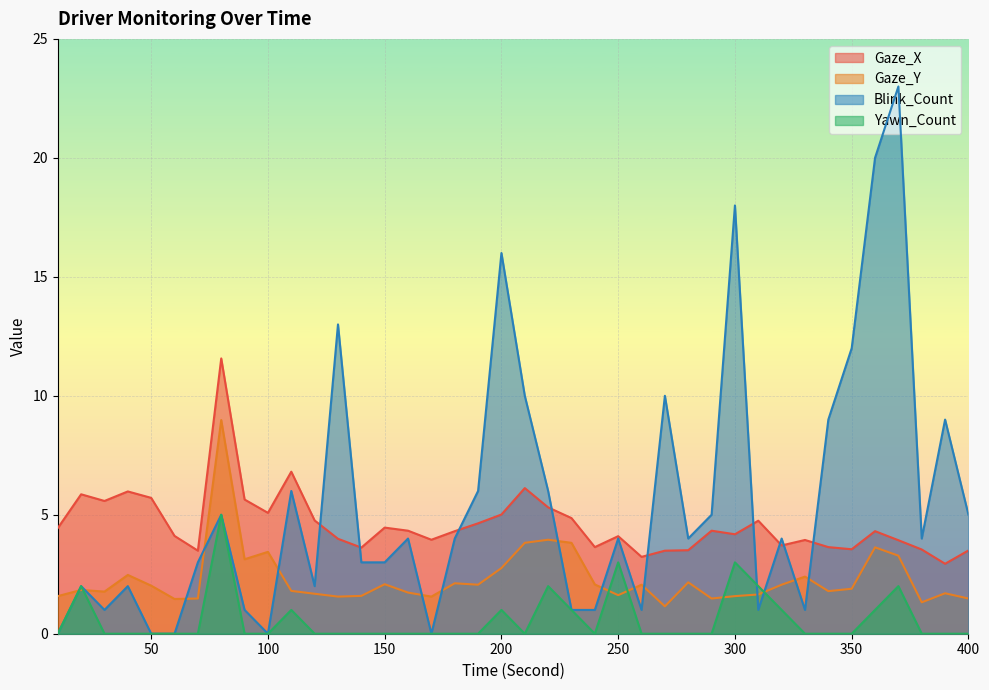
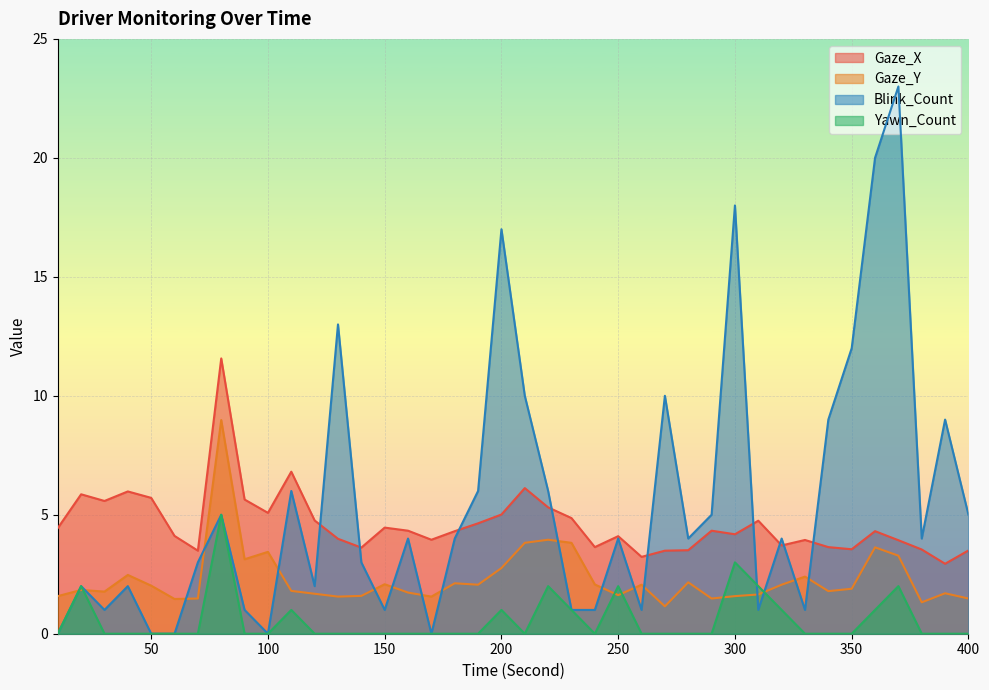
  {
    "Blink_Count": {
-     "150": 3,
-     "200": 16,
+     "150": 1,
+     "200": 17,
      "300": 18,
      "350": 12,
      "400": 5
    },
    "Yawn_Count": {
      "150": 0,
      "200": 1,
-     "250": 3,
+     "250": 2,
      "300": 3,
      "350": 0,
      "400": 0
    }
  }
